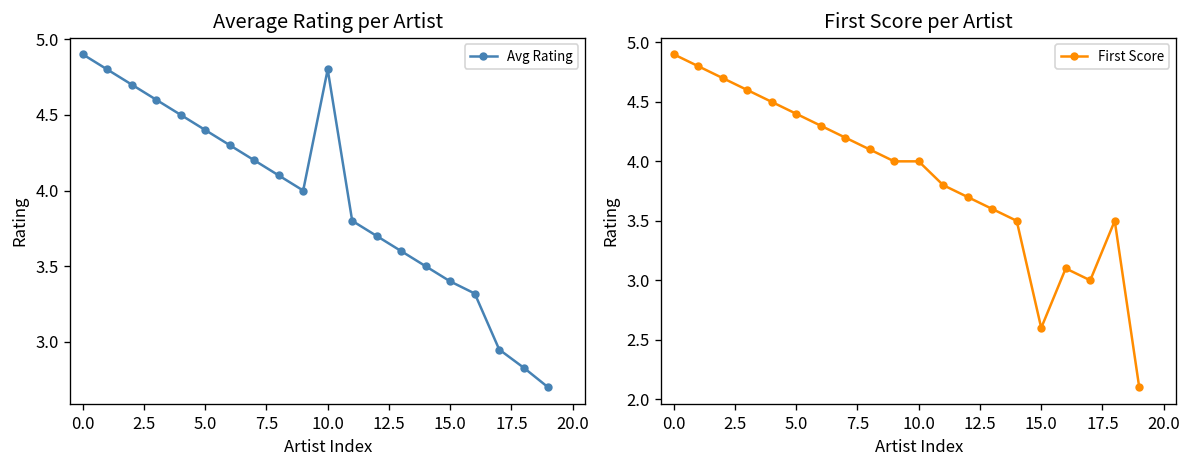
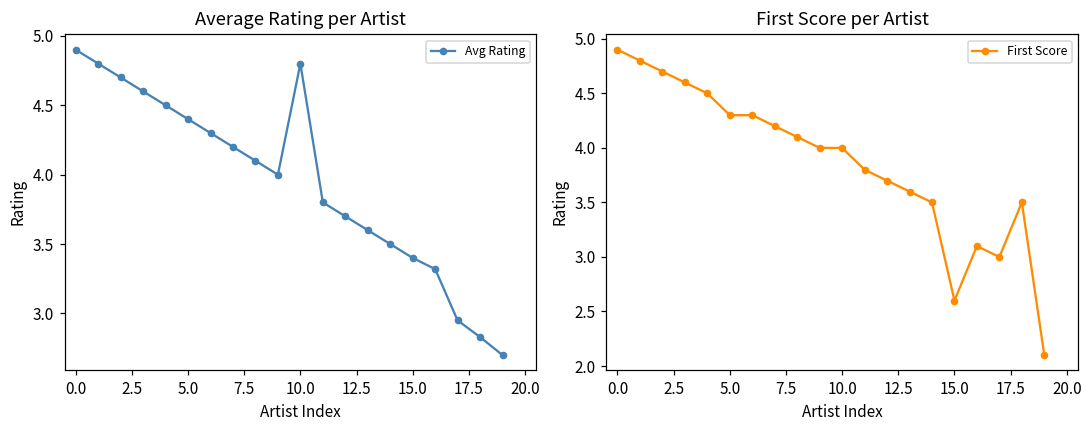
  {
    "Average Rating per Artist": {
      "0.0": 4.90,
      "5.0": 4.40,
      "10.0": 4.80,
      "15.0": 3.40
    },
    "First Score per Artist": {
      "0.0": 4.9,
-     "5.0": 4.4,
+     "5.0": 4.3,
      "10.0": 4.0,
      "15.0": 2.6
    }
  }
